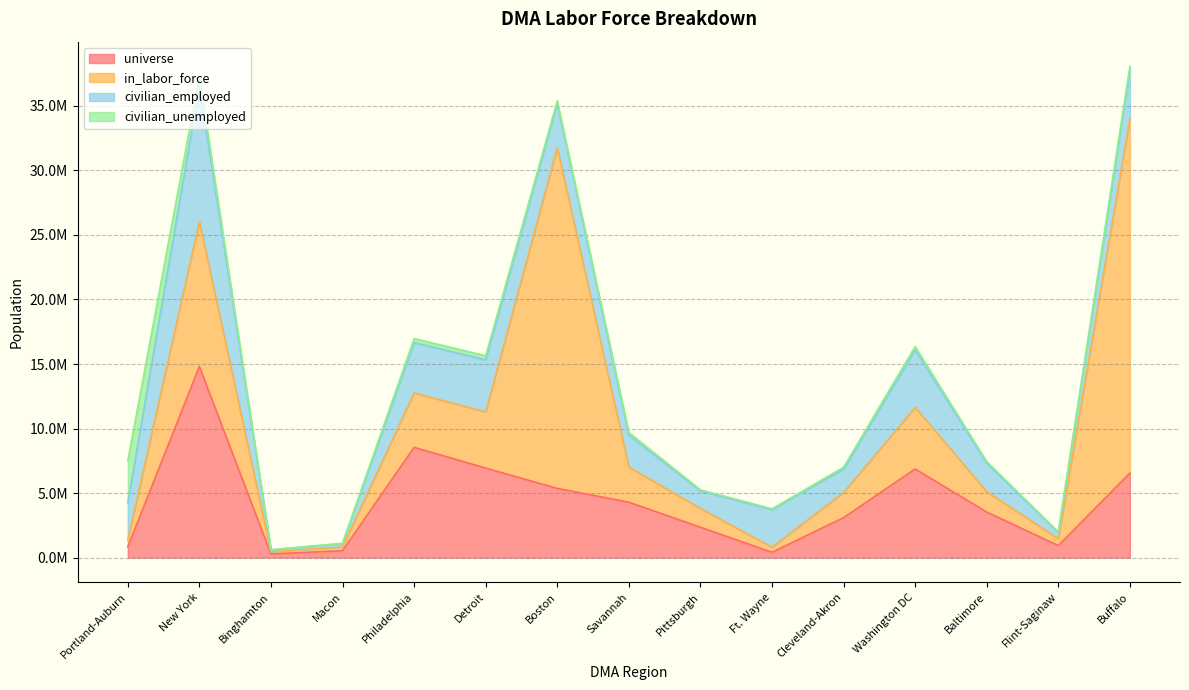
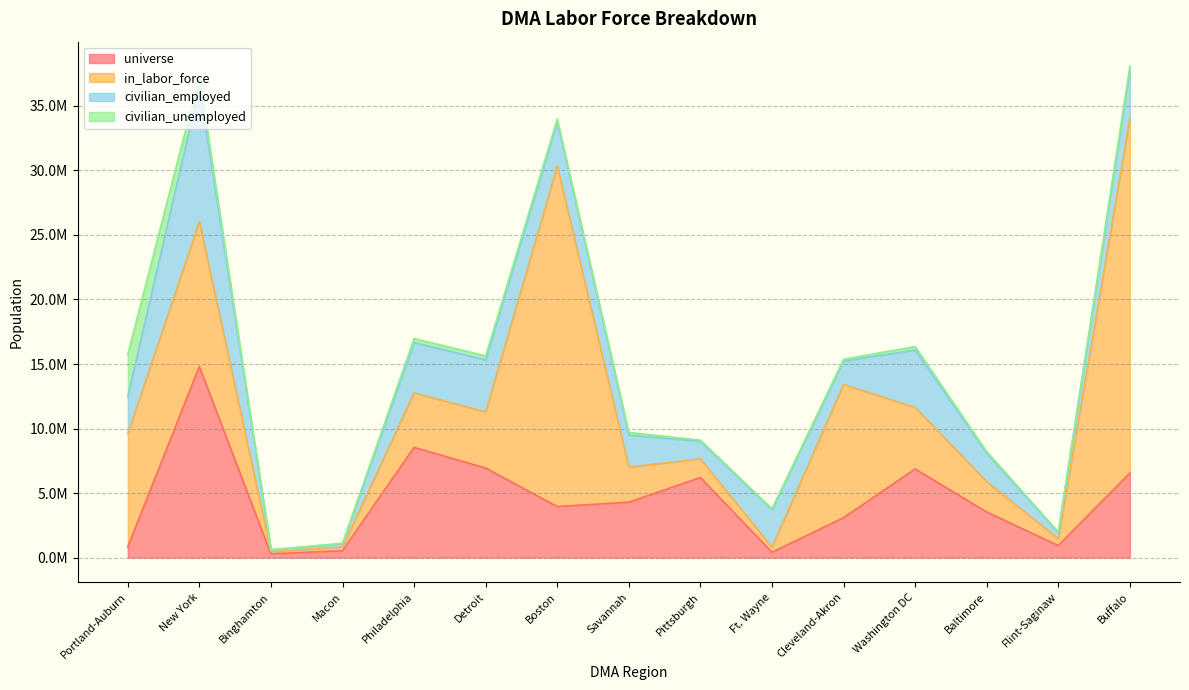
  {
    "universe": {
      "Portland-Auburn": 800000,
      "New York": 14800000,
      "Macon": 500000,
      "Philadelphia": 8500000,
      "Detroit": 6900000,
-     "Boston": 5400000,
+     "Boston": 4000000,
      "Savannah": 4300000,
-     "Pittsburgh": 2400000,
+     "Pittsburgh": 6200000,
      "Ft. Wayne": 400000,
      "Cleveland-Akron": 3100000,
      "Washington DC": 6900000,
      "Baltimore": 3500000,
      "Flint-Saginaw": 900000,
      "Buffalo": 6600000
    },
    "in_labor_force": {
-     "Portland-Auburn": 500000,
+     "Portland-Auburn": 8800000,
      "New York": 11200000,
      "Macon": 300000,
      "Philadelphia": 4200000,
      "Detroit": 4300000,
      "Boston": 26400000,
      "Savannah": 2700000,
      "Pittsburgh": 1500000,
      "Ft. Wayne": 400000,
-     "Cleveland-Akron": 2000000,
+     "Cleveland-Akron": 10300000,
      "Washington DC": 4800000,
-     "Baltimore": 1600000,
+     "Baltimore": 2400000,
      "Flint-Saginaw": 500000,
      "Buffalo": 27500000
    },
    "civilian_employed": {
      "Portland-Auburn": 2900000,
      "Philadelphia": 3900000,
      "Detroit": 4000000,
      "Boston": 3500000,
      "Savannah": 2500000,
      "Washington DC": 4500000,
      "Buffalo": 3800000
    },
    "civilian_unemployed": {
      "Portland-Auburn": 3200000,
      "Philadelphia": 300000,
      "Detroit": 300000,
      "Boston": 200000,
      "Savannah": 200000,
      "Washington DC": 300000,
      "Buffalo": 300000
    }
  }
